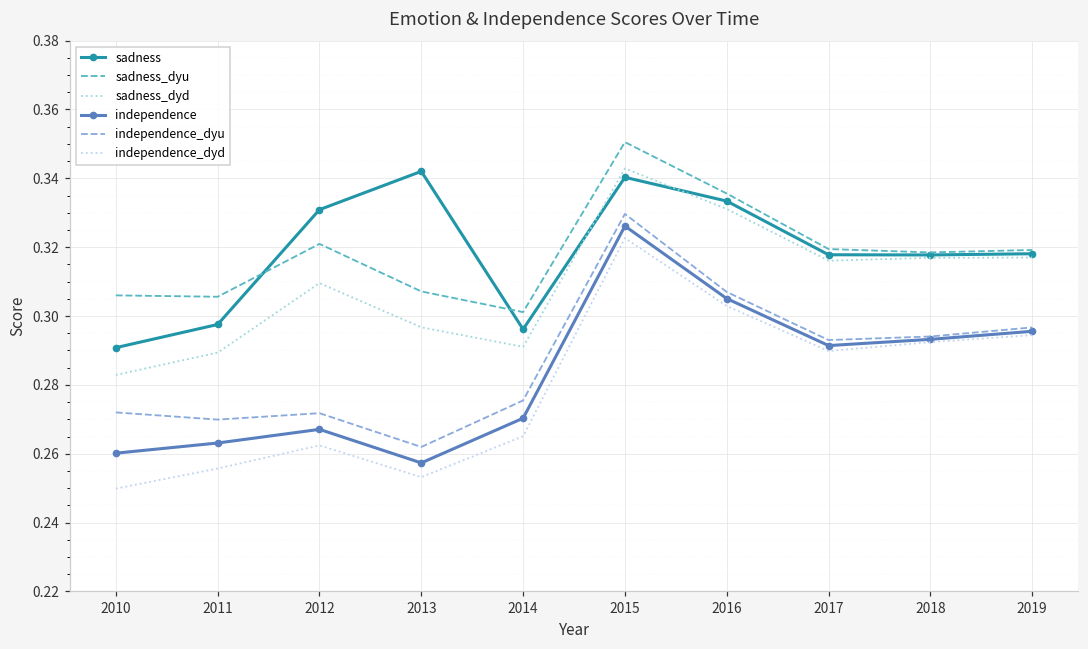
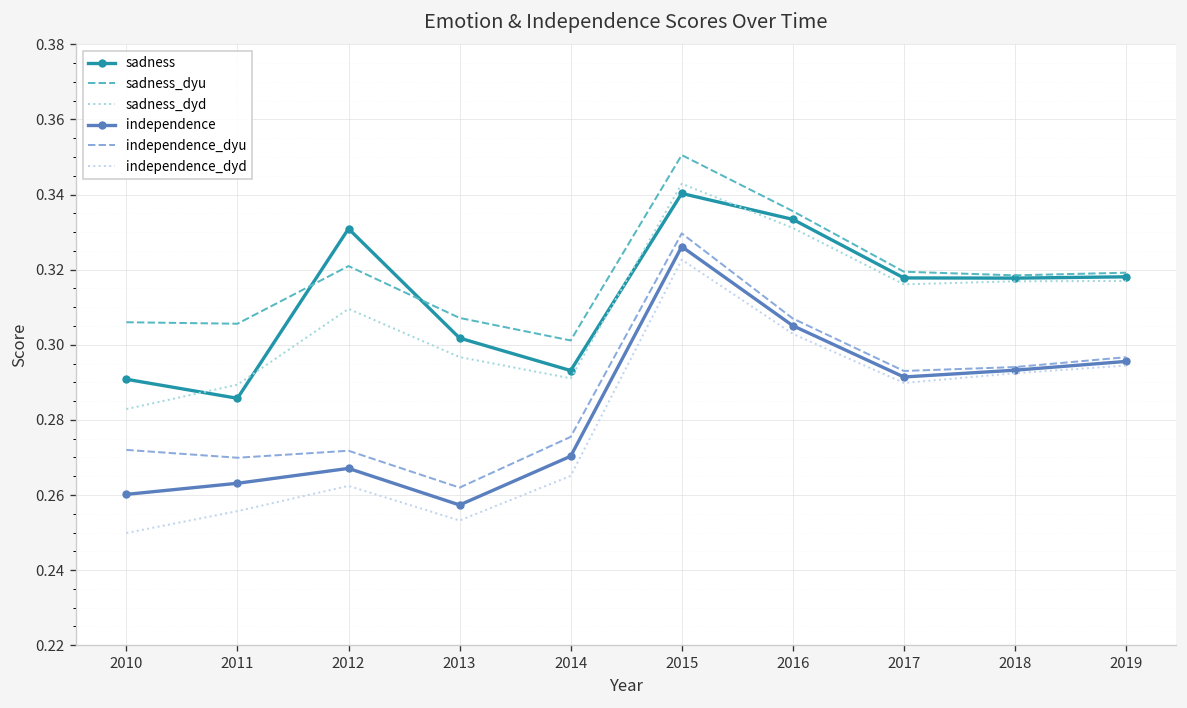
  {
    "sadness": {
      "2010": 0.291,
-     "2011": 0.298,
+     "2011": 0.286,
      "2012": 0.331,
-     "2013": 0.342,
-     "2014": 0.296,
+     "2013": 0.302,
+     "2014": 0.293,
      "2015": 0.340,
      "2016": 0.333,
      "2017": 0.318,
      "2019": 0.318
    }
  }
